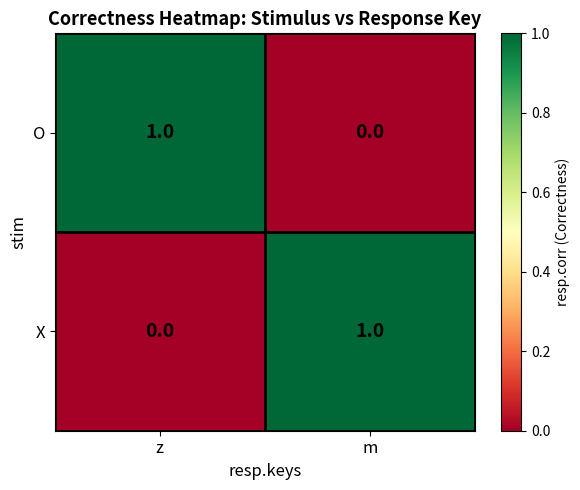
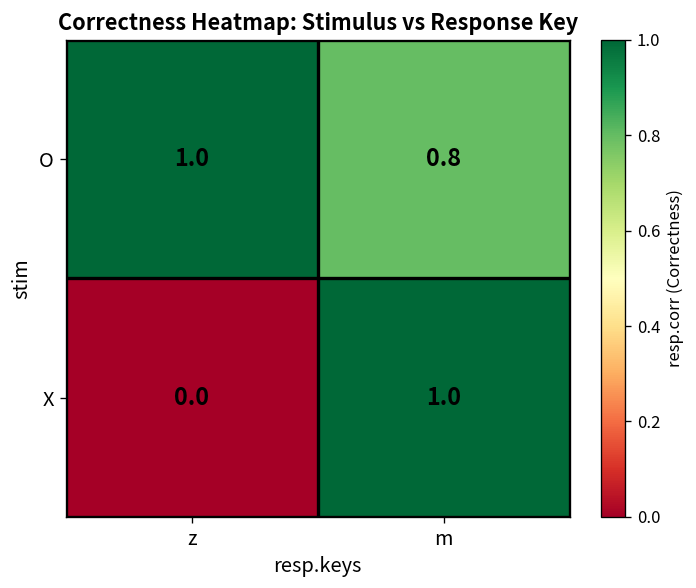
  {
    "O": {
      "z": 1.0,
-     "m": 0.0
+     "m": 0.8
    },
    "X": {
      "z": 0.0,
      "m": 1.0
    }
  }
